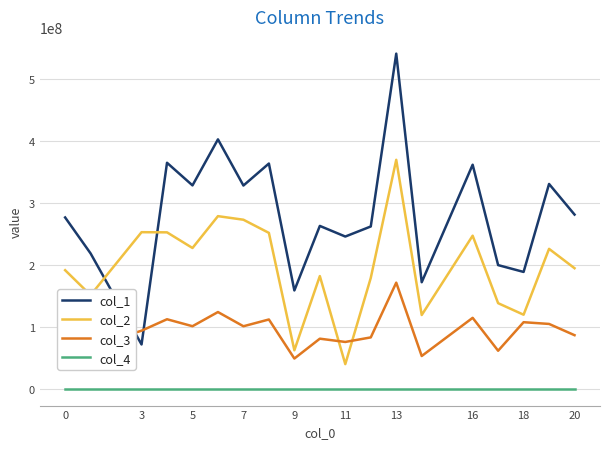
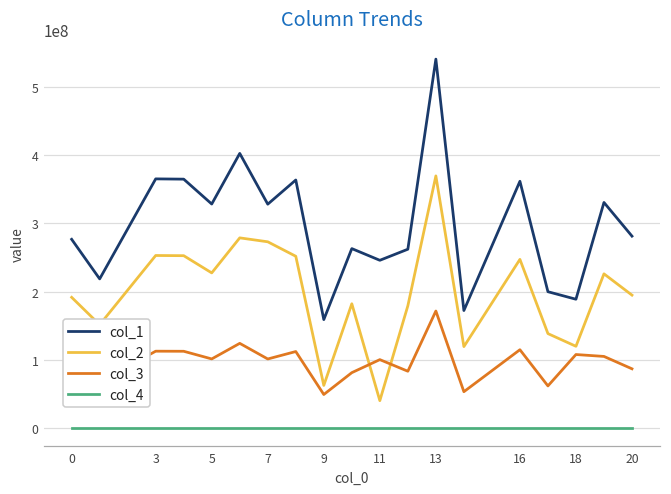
  {
    "col_1": {
      "0": 280000000,
-     "3": 70000000,
+     "3": 370000000,
      "5": 330000000,
      "7": 330000000,
      "9": 160000000,
      "11": 250000000,
      "13": 540000000,
      "16": 360000000,
      "18": 190000000,
      "20": 280000000
    },
    "col_2": {
      "0": 190000000,
      "3": 250000000,
      "5": 230000000,
      "7": 270000000,
      "9": 60000000,
      "11": 40000000,
      "13": 370000000,
      "16": 250000000,
      "18": 120000000,
      "20": 190000000
    },
    "col_3": {
-     "3": 90000000,
+     "3": 110000000,
      "5": 100000000,
      "7": 100000000,
      "9": 50000000,
-     "11": 80000000,
+     "11": 100000000,
      "13": 170000000,
      "16": 110000000,
      "18": 110000000,
      "20": 90000000
    },
    "col_4": {
      "0": 0,
      "3": 0,
      "5": 0,
      "7": 0,
      "9": 0,
      "11": 0,
      "13": 0,
      "16": 0,
      "18": 0,
      "20": 0
    }
  }
